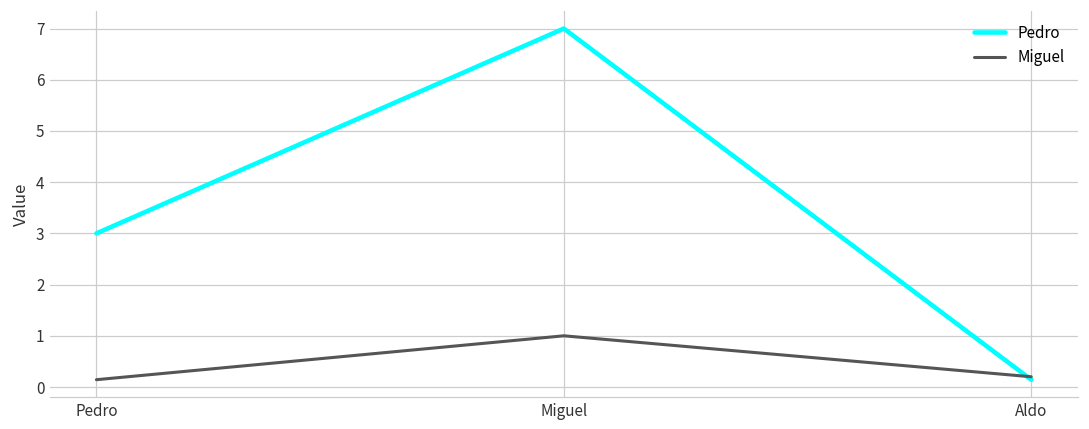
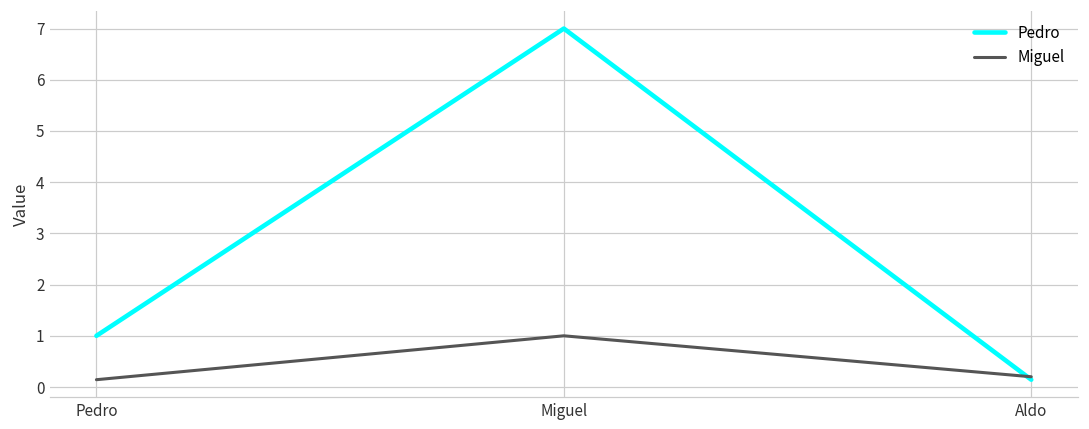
  {
    "Pedro": {
-     "Pedro": 3,
+     "Pedro": 1,
      "Miguel": 7,
      "Aldo": 0.1
    },
    "Miguel": {
      "Pedro": 0.1,
      "Miguel": 1,
      "Aldo": 0.2
    }
  }
